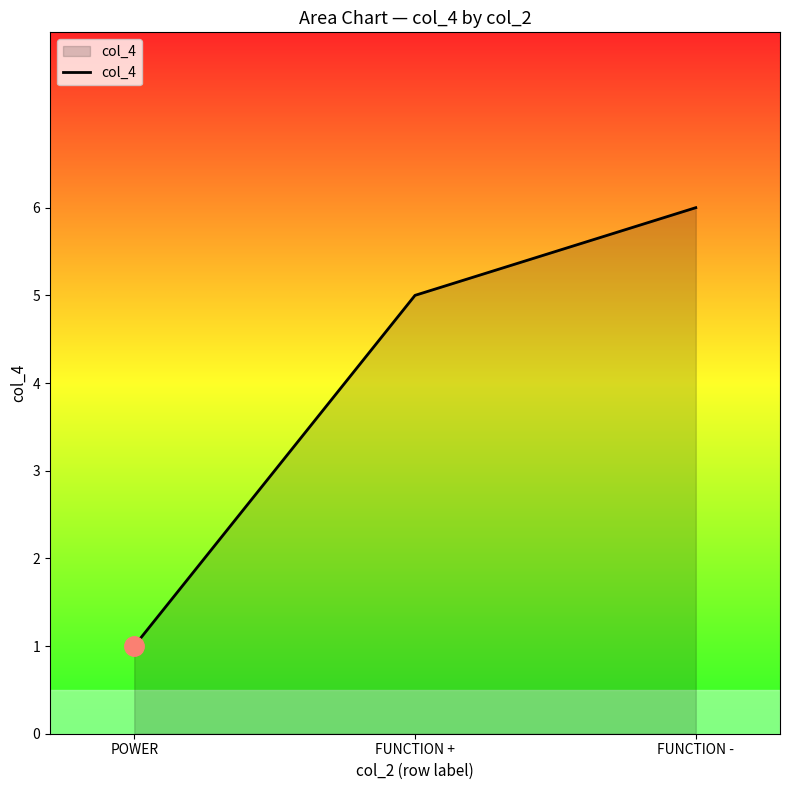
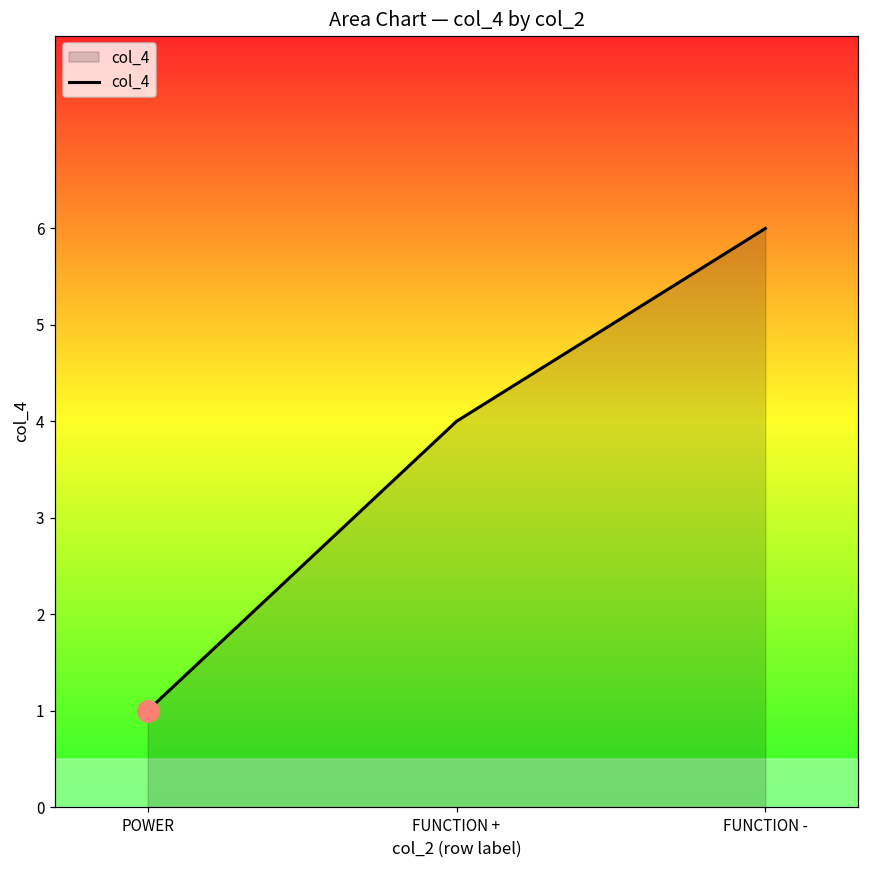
  {
    "col_4": {
-     "FUNCTION +": 5,
+     "FUNCTION +": 4,
      "FUNCTION -": 6
    }
  }
